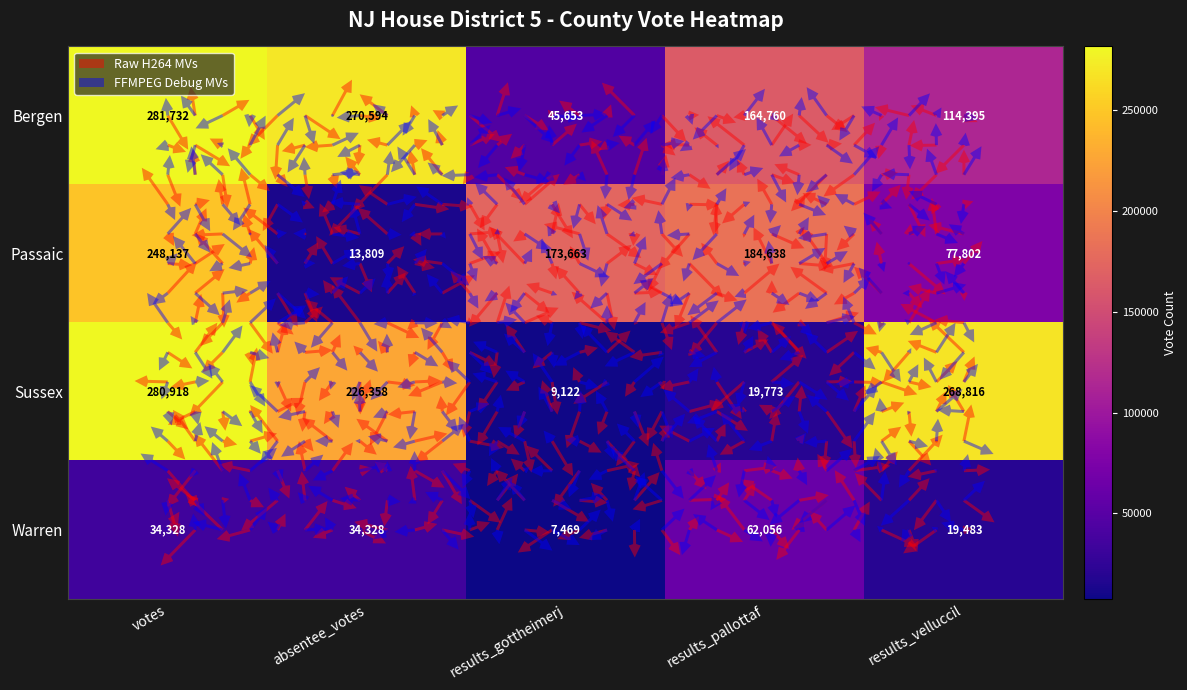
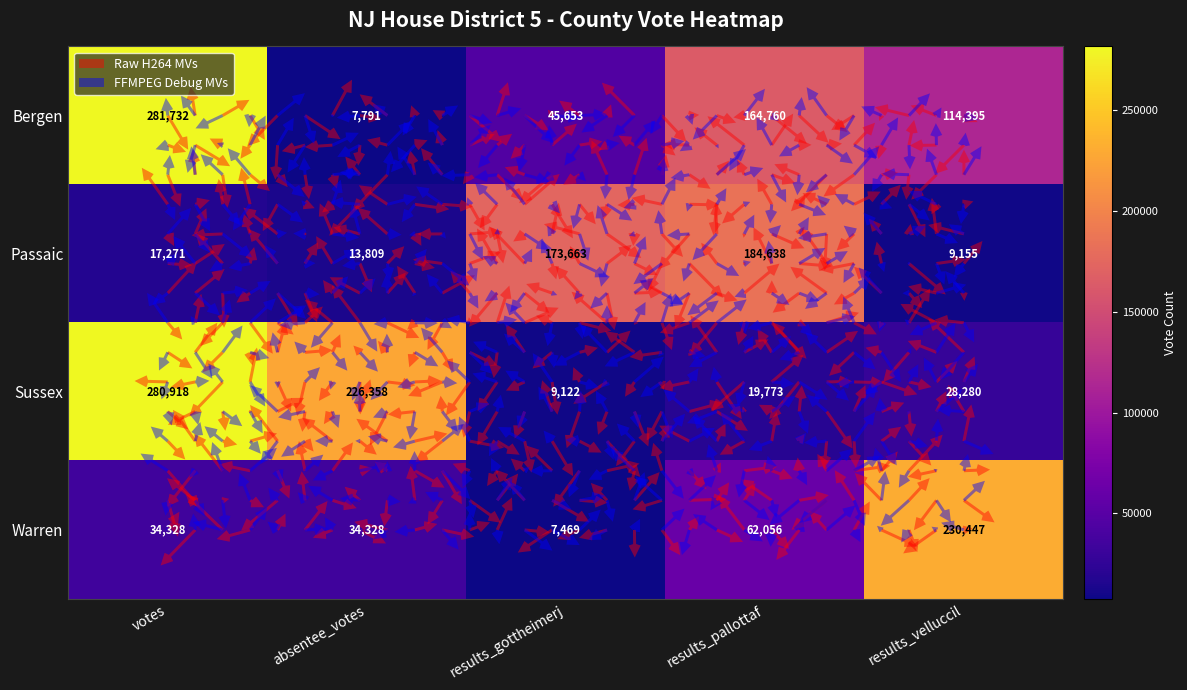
  {
    "Bergen": {
      "votes": "281,732",
-     "absentee_votes": "270,594",
+     "absentee_votes": "7,791",
      "results_gottheimerj": "45,653",
      "results_pallottaf": "164,760",
      "results_velluccil": "114,395"
    },
    "Passaic": {
-     "votes": "248,137",
+     "votes": "17,271",
      "absentee_votes": "13,809",
      "results_gottheimerj": "173,663",
      "results_pallottaf": "184,638",
-     "results_velluccil": "77,802"
+     "results_velluccil": "9,155"
    },
    "Sussex": {
      "votes": "280,918",
      "absentee_votes": "226,358",
      "results_gottheimerj": "9,122",
      "results_pallottaf": "19,773",
-     "results_velluccil": "268,816"
+     "results_velluccil": "28,280"
    },
    "Warren": {
      "votes": "34,328",
      "absentee_votes": "34,328",
      "results_gottheimerj": "7,469",
      "results_pallottaf": "62,056",
-     "results_velluccil": "19,483"
+     "results_velluccil": "230,447"
    }
  }
